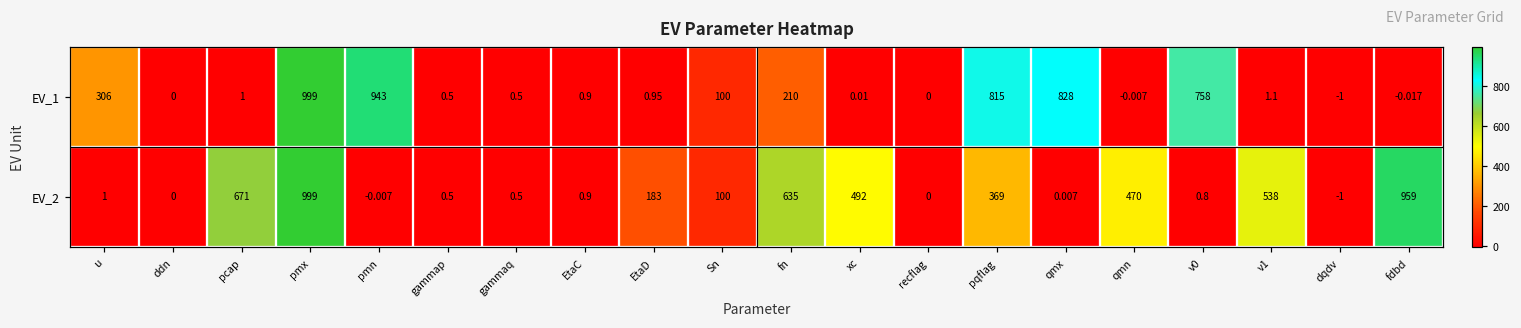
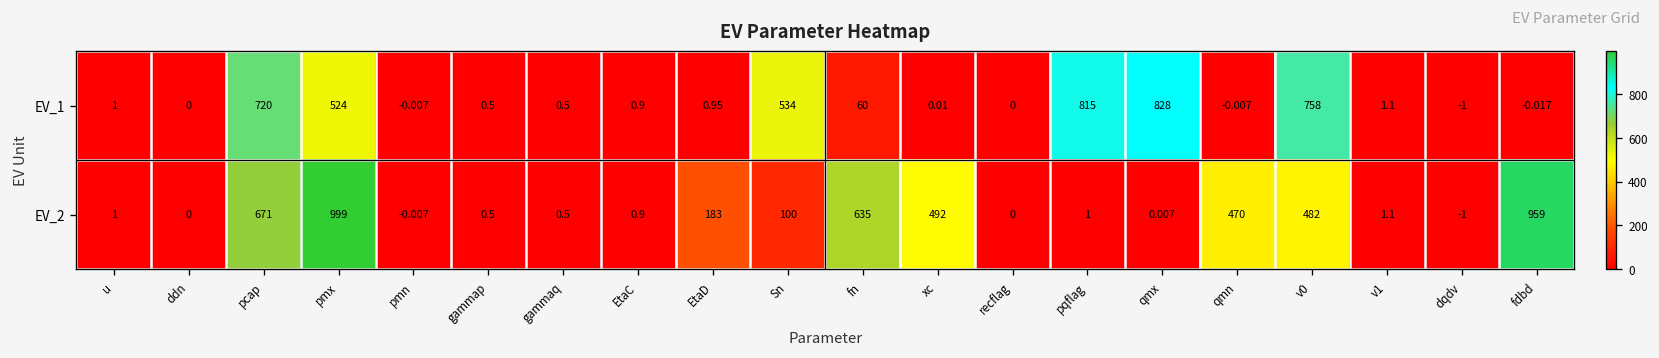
  {
    "EV_1": {
-     "u": 306,
+     "u": 1,
      "ddn": 0,
-     "pcap": 1,
-     "pmx": 999,
-     "pmn": 943,
+     "pcap": 720,
+     "pmx": 524,
+     "pmn": -0.007,
      "gammap": 0.5,
      "gammaq": 0.5,
      "EtaC": 0.9,
      "EtaD": 0.95,
-     "Sn": 100,
-     "fn": 210,
+     "Sn": 534,
+     "fn": 60,
      "xc": 0.01,
      "recflag": 0,
      "pqflag": 815,
      "qmx": 828,
      "qmn": -0.007,
      "v0": 758,
      "v1": 1.1,
      "dqdv": -1,
      "fdbd": -0.017
    },
    "EV_2": {
      "u": 1,
      "ddn": 0,
      "pcap": 671,
      "pmx": 999,
      "pmn": -0.007,
      "gammap": 0.5,
      "gammaq": 0.5,
      "EtaC": 0.9,
      "EtaD": 183,
      "Sn": 100,
      "fn": 635,
      "xc": 492,
      "recflag": 0,
-     "pqflag": 369,
+     "pqflag": 1,
      "qmx": 0.007,
      "qmn": 470,
-     "v0": 0.8,
-     "v1": 538,
+     "v0": 482,
+     "v1": 1.1,
      "dqdv": -1,
      "fdbd": 959
    }
  }
